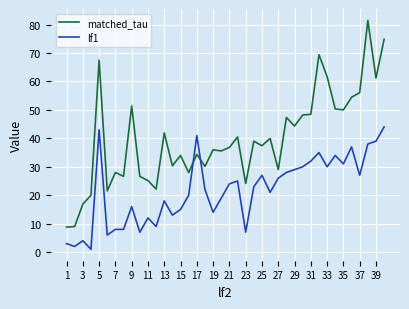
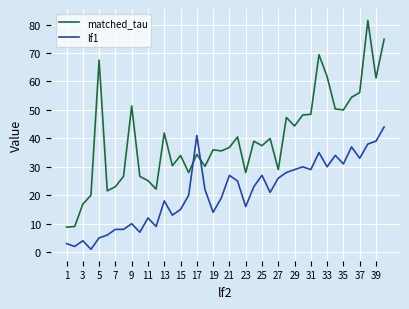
  {
    "matched_tau": {
      "1": 9,
      "3": 17,
      "5": 67,
-     "7": 28,
+     "7": 23,
      "9": 51,
      "11": 25,
      "13": 42,
      "15": 34,
      "17": 34,
      "19": 36,
      "21": 37,
-     "23": 24,
+     "23": 28,
      "25": 37,
      "27": 29,
      "29": 44,
      "31": 48,
      "33": 62,
      "35": 50,
      "37": 56,
      "39": 61
    },
    "lf1": {
      "1": 3,
      "3": 4,
-     "5": 43,
+     "5": 5,
      "7": 8,
-     "9": 16,
+     "9": 10,
      "11": 12,
      "13": 18,
      "15": 15,
      "17": 41,
      "19": 14,
-     "21": 24,
-     "23": 7,
+     "21": 27,
+     "23": 16,
      "25": 27,
      "27": 26,
      "29": 29,
-     "31": 32,
+     "31": 29,
      "33": 30,
      "35": 31,
-     "37": 27,
+     "37": 33,
      "39": 39
    }
  }
